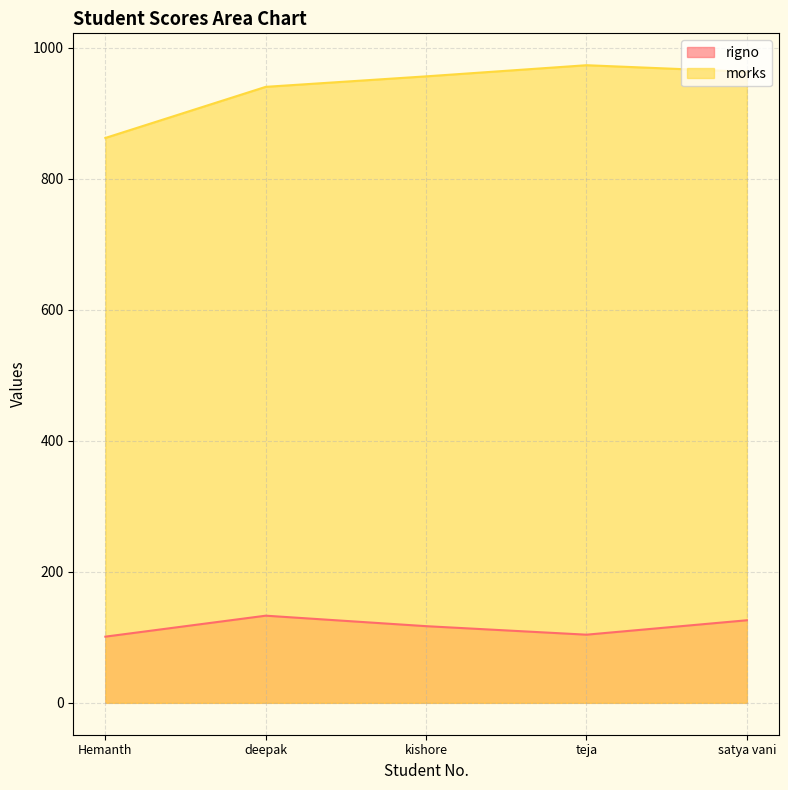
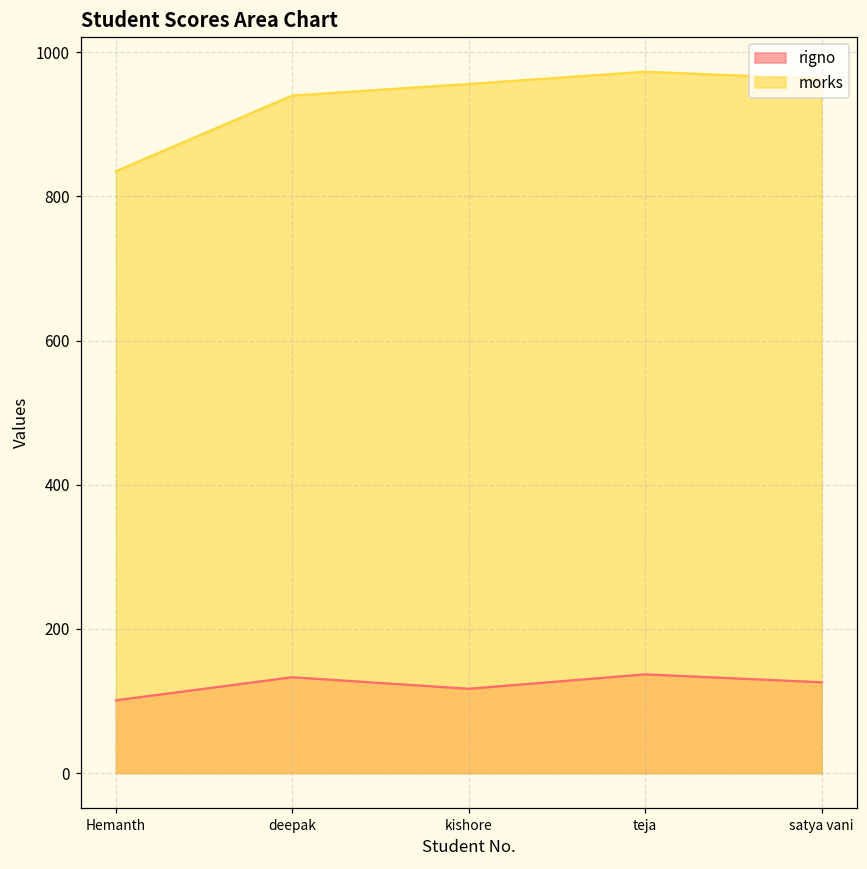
  {
    "rigno": {
      "Hemanth": 100,
      "deepak": 130,
      "kishore": 120,
-     "teja": 100,
+     "teja": 140,
      "satya vani": 130
    },
    "morks": {
-     "Hemanth": 860,
+     "Hemanth": 840,
      "deepak": 940,
      "kishore": 960,
      "teja": 970
    }
  }
